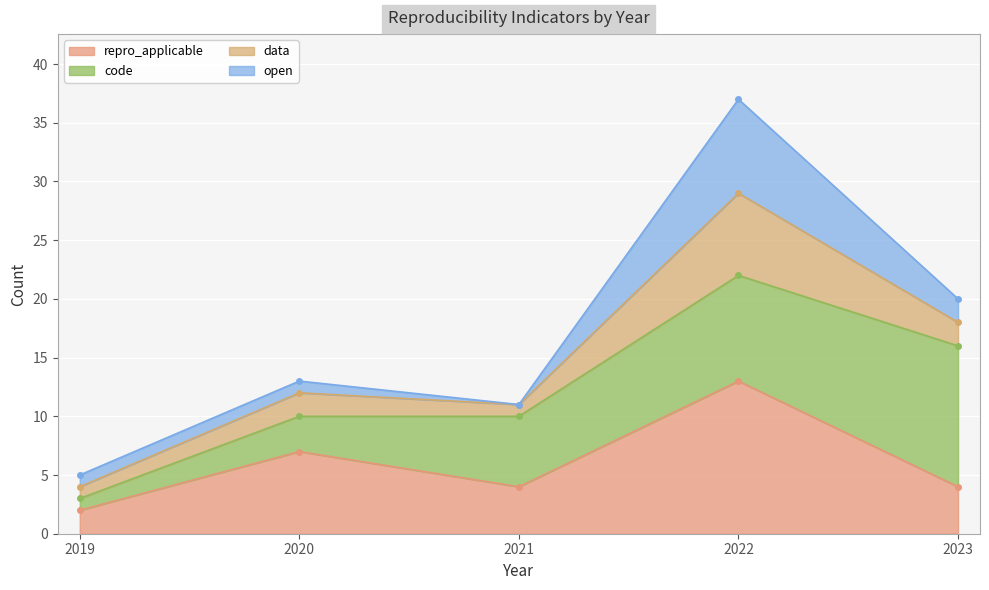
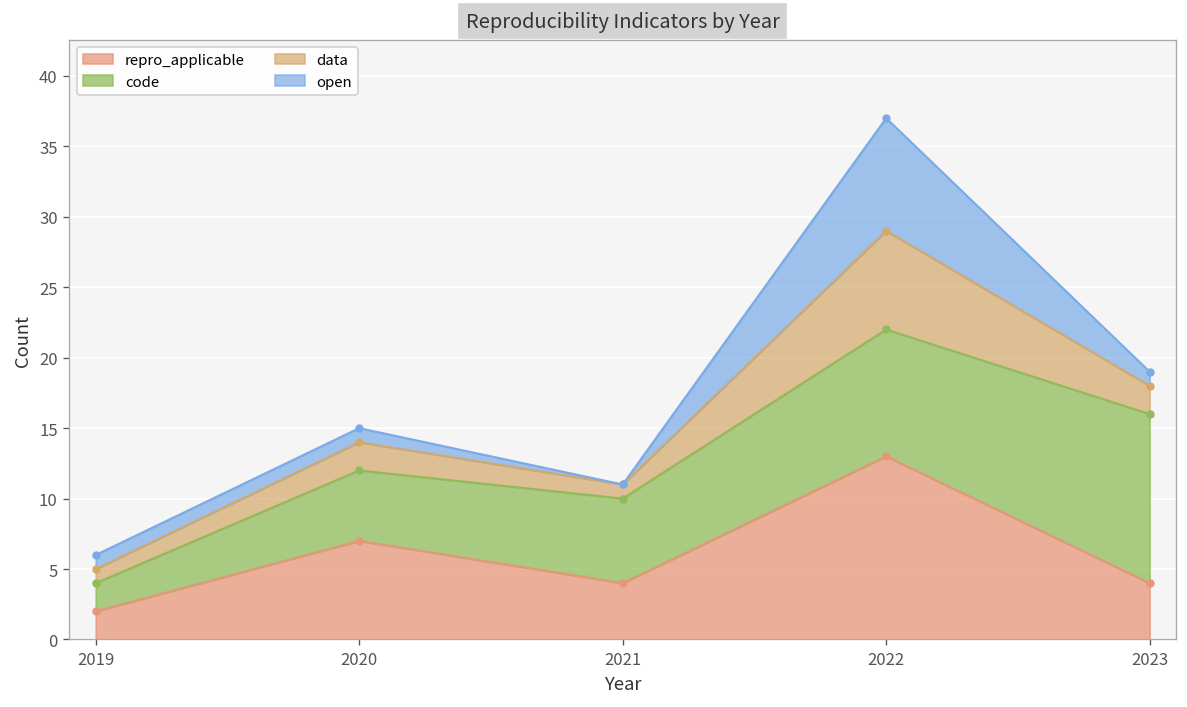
  {
    "code": {
-     "2019": 1,
-     "2020": 3,
+     "2019": 2,
+     "2020": 5,
      "2021": 6,
      "2022": 9,
      "2023": 12
    },
    "open": {
      "2019": 1,
      "2020": 1,
      "2022": 8,
-     "2023": 2
+     "2023": 1
    }
  }
